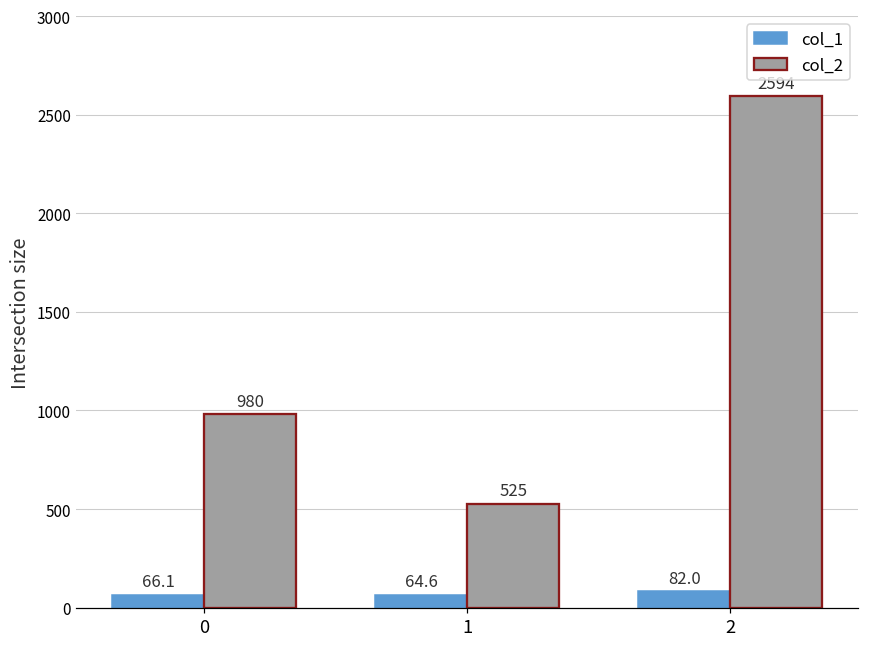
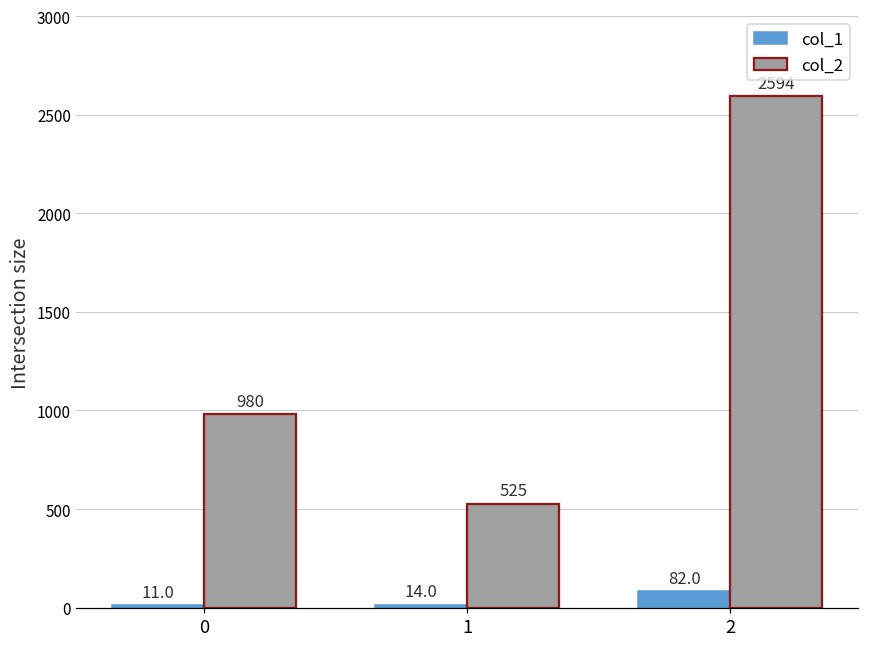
  {
    "col_1": {
-     "0": 66.1,
-     "1": 64.6,
+     "0": 11.0,
+     "1": 14.0,
      "2": 82.0
    },
    "col_2": {
      "0": 980,
      "1": 525
    }
  }
